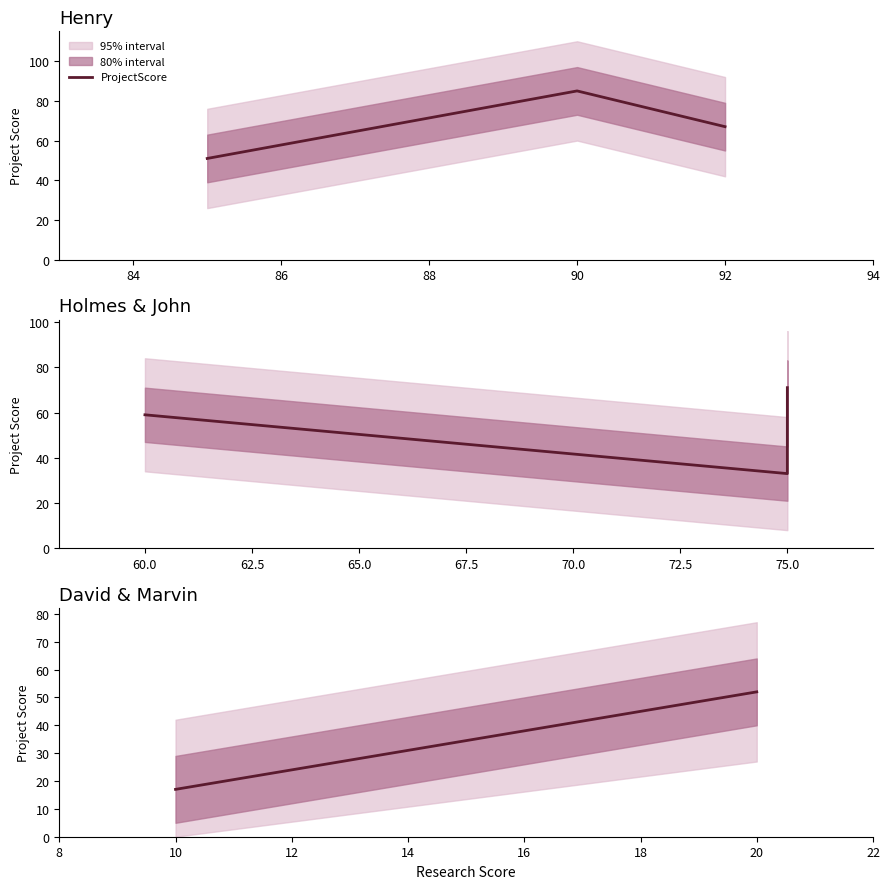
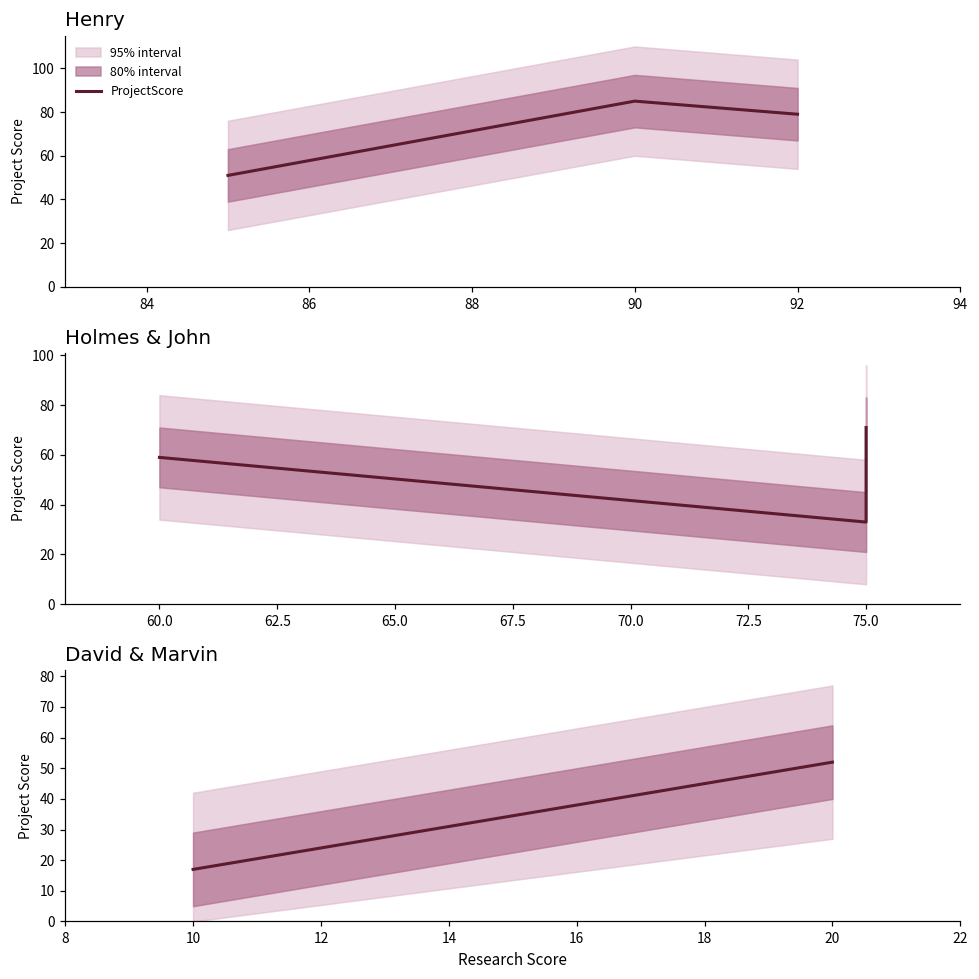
  {
    "Henry": {
      "ProjectScore": {
        "90": 85,
-       "92": 67
+       "92": 79
      }
    },
    "David & Marvin": {
      "ProjectScore": {
        "10": 17,
        "20": 52
      },
      "95% interval": {
        "10": 42
      }
    }
  }
